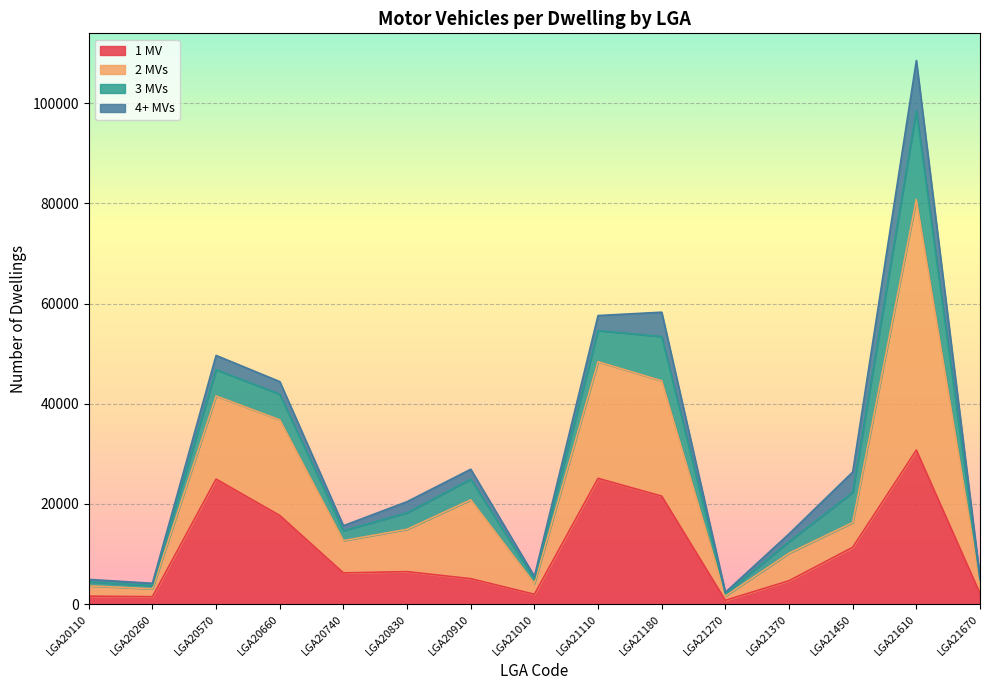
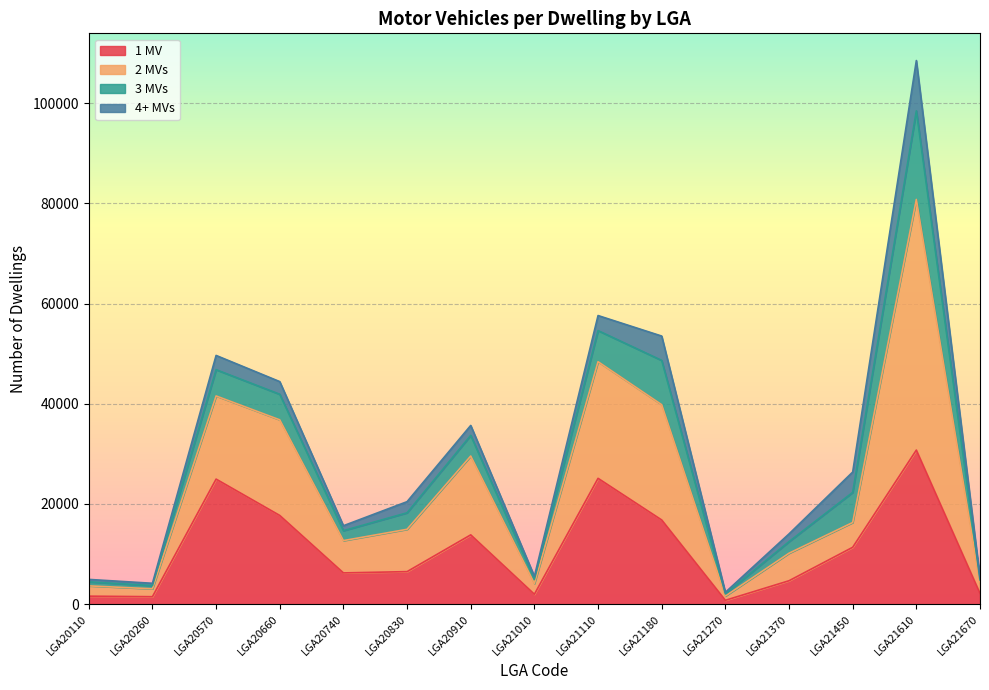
  {
    "1 MV": {
      "LGA20110": 2000,
      "LGA20260": 2000,
      "LGA20570": 25000,
      "LGA20660": 18000,
      "LGA20740": 6000,
      "LGA20830": 7000,
-     "LGA20910": 5000,
+     "LGA20910": 14000,
      "LGA21010": 2000,
      "LGA21110": 25000,
-     "LGA21180": 22000,
+     "LGA21180": 17000,
      "LGA21270": 1000,
      "LGA21370": 5000,
      "LGA21450": 11000,
      "LGA21610": 31000,
      "LGA21670": 2000
    },
    "2 MVs": {
      "LGA20110": 2000,
      "LGA20260": 2000,
      "LGA20570": 17000,
      "LGA20660": 19000,
      "LGA20740": 6000,
      "LGA20830": 8000,
      "LGA20910": 16000,
      "LGA21010": 2000,
      "LGA21110": 23000,
      "LGA21180": 23000,
      "LGA21370": 5000,
      "LGA21450": 5000,
      "LGA21610": 50000,
      "LGA21670": 2000
    }
  }
